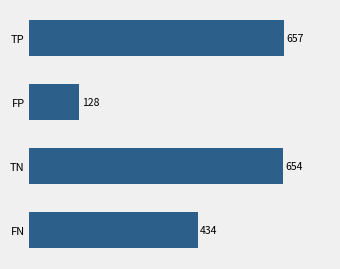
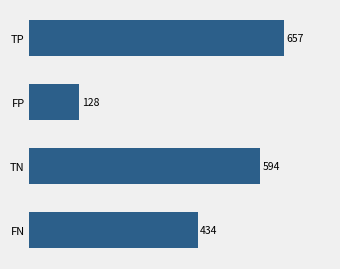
  {
    "TP": 657,
    "FP": 128,
-   "TN": 654,
+   "TN": 594,
    "FN": 434
  }
